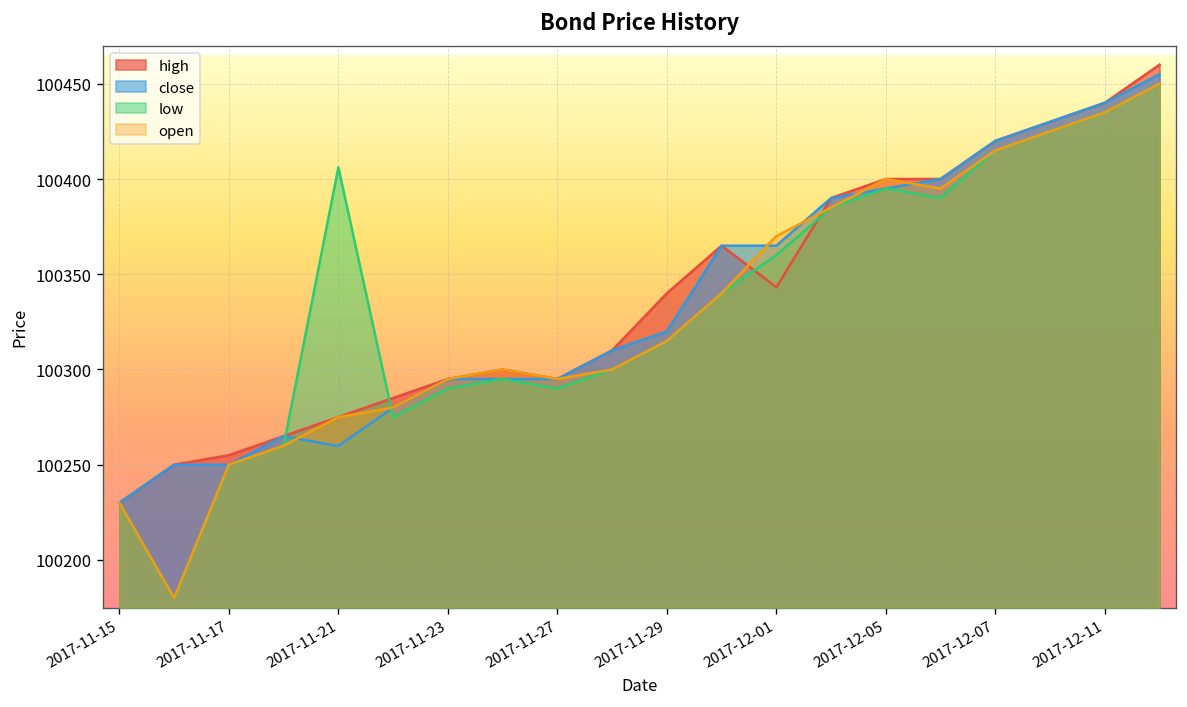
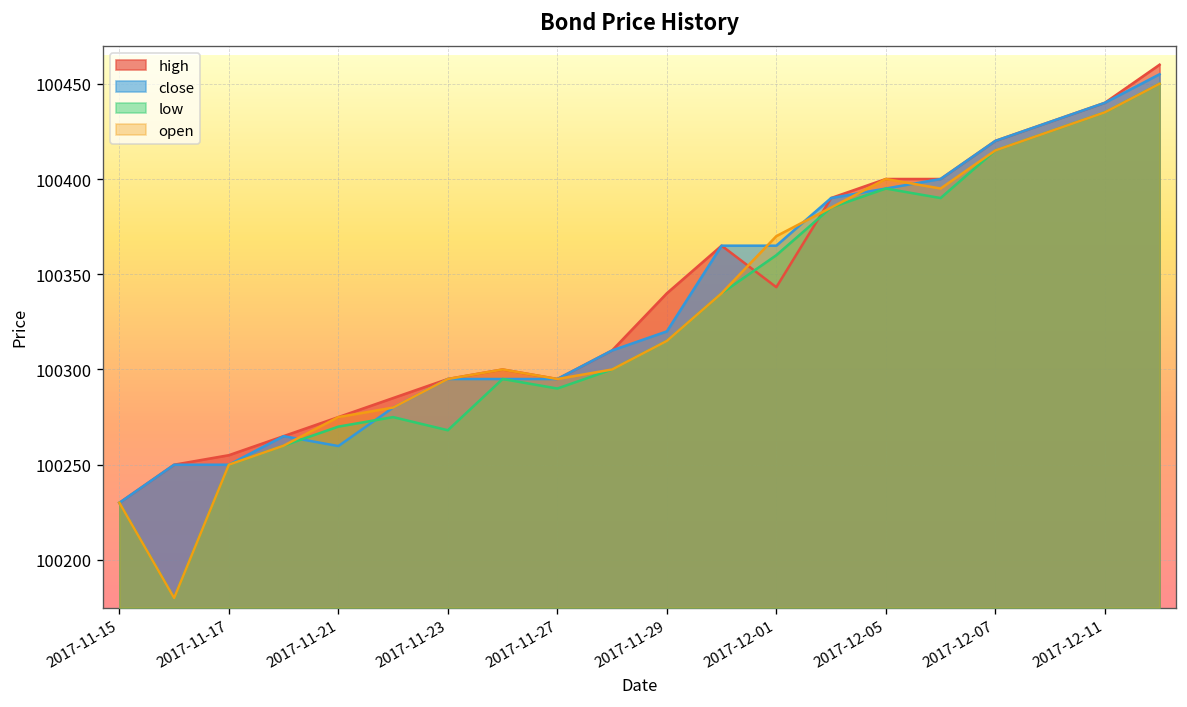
  {
    "high": {
      "2017-11-17": 100255,
      "2017-11-29": 100340,
      "2017-12-01": 100343
    },
    "close": {
      "2017-11-21": 100260,
      "2017-11-29": 100320,
      "2017-12-01": 100365
    },
    "low": {
-     "2017-11-21": 100406,
-     "2017-11-23": 100290,
+     "2017-11-21": 100270,
+     "2017-11-23": 100268,
      "2017-11-27": 100290,
      "2017-12-01": 100360
    },
    "open": {
      "2017-12-01": 100370
    }
  }
